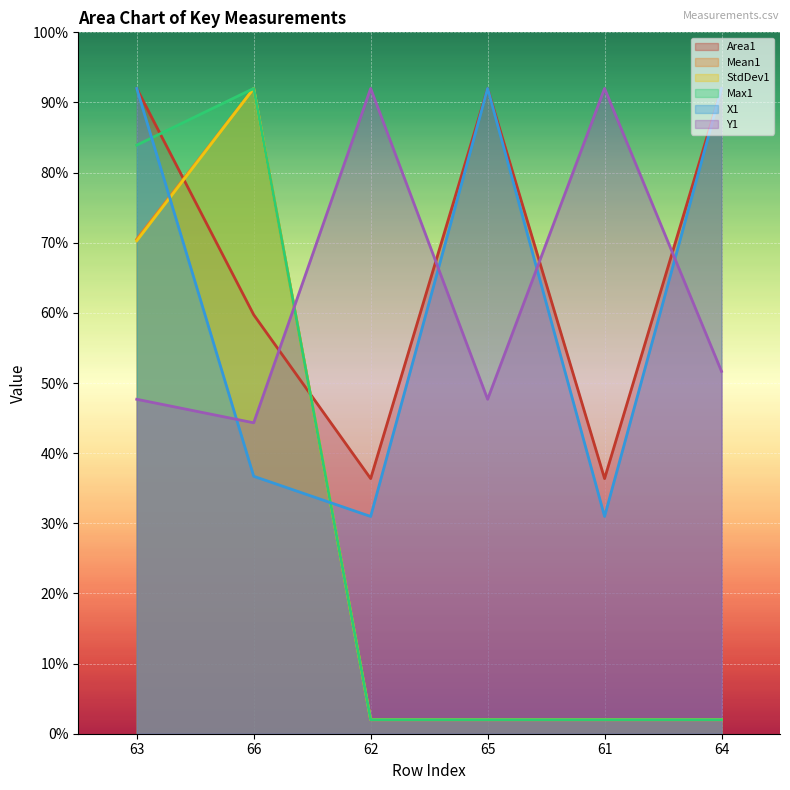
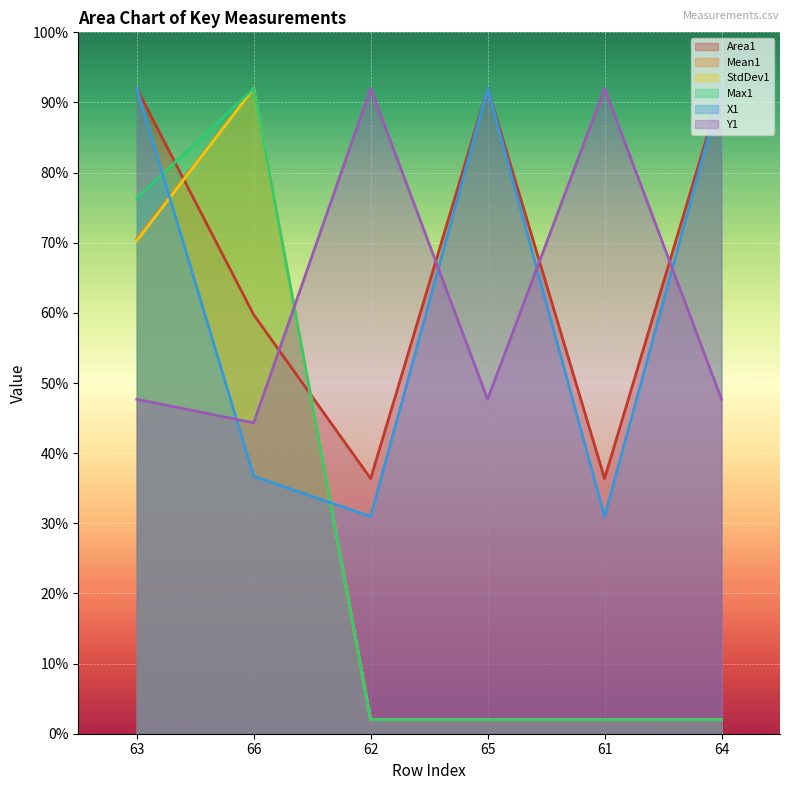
  {
    "Max1": {
-     "63": "84%"
+     "63": "76%"
    },
    "X1": {
      "66": "37%",
      "62": "31%",
      "61": "31%"
    },
    "Y1": {
      "63": "48%",
      "66": "44%",
      "62": "92%",
      "65": "48%",
      "61": "92%",
-     "64": "52%"
+     "64": "48%"
    }
  }
